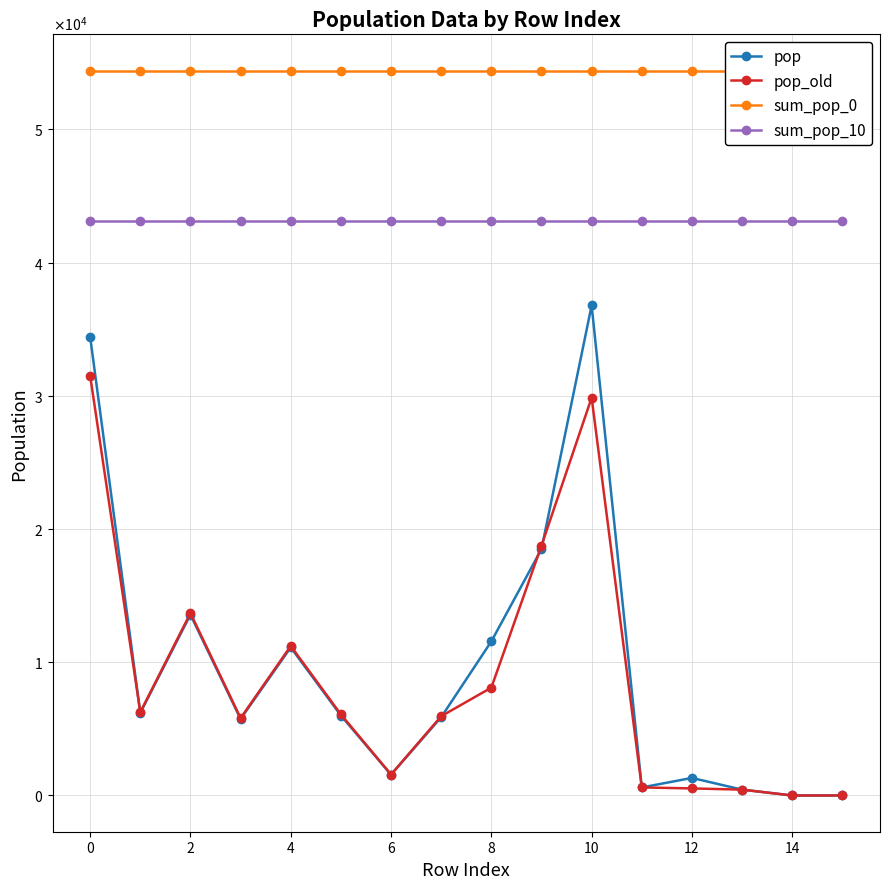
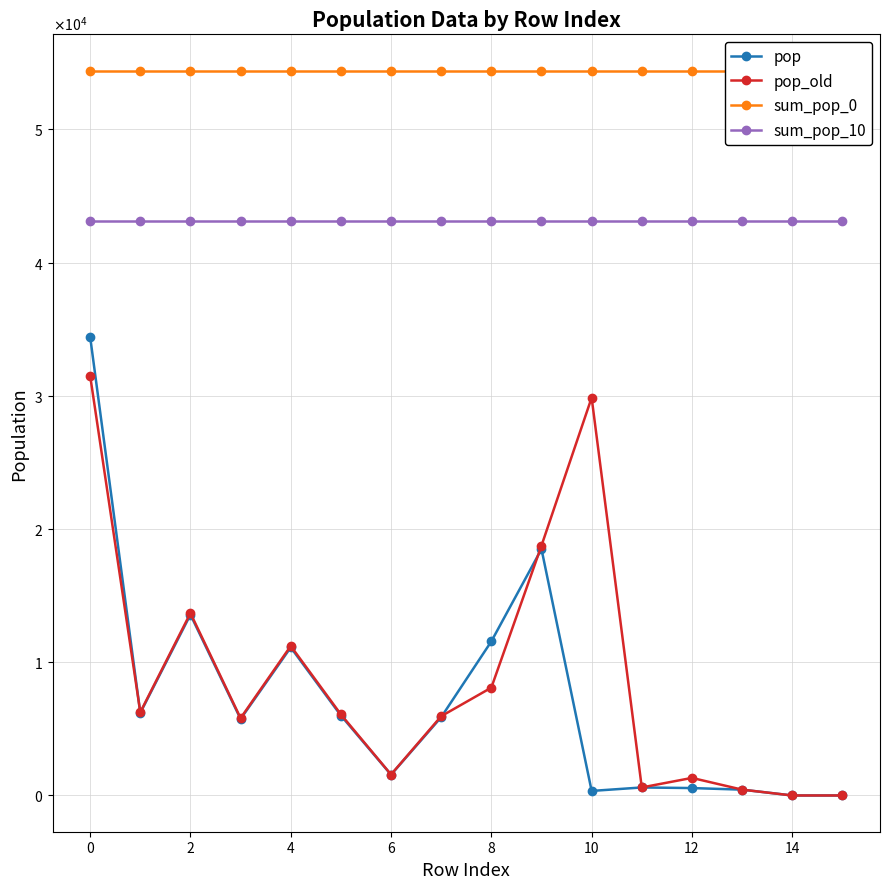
  {
    "pop": {
      "0": 34400,
      "8": 11600,
-     "10": 36800,
-     "12": 1300
+     "10": 300,
+     "12": 600
    },
    "pop_old": {
      "0": 31500,
      "8": 8100,
      "10": 29900,
-     "12": 500
+     "12": 1300
    },
    "sum_pop_0": {
      "0": 54400,
      "2": 54400,
      "4": 54400,
      "6": 54400,
      "8": 54400,
      "10": 54400,
      "12": 54400
    },
    "sum_pop_10": {
      "0": 43100,
      "2": 43100,
      "4": 43100,
      "6": 43100,
      "8": 43100,
      "10": 43100,
      "12": 43100,
      "14": 43100
    }
  }
